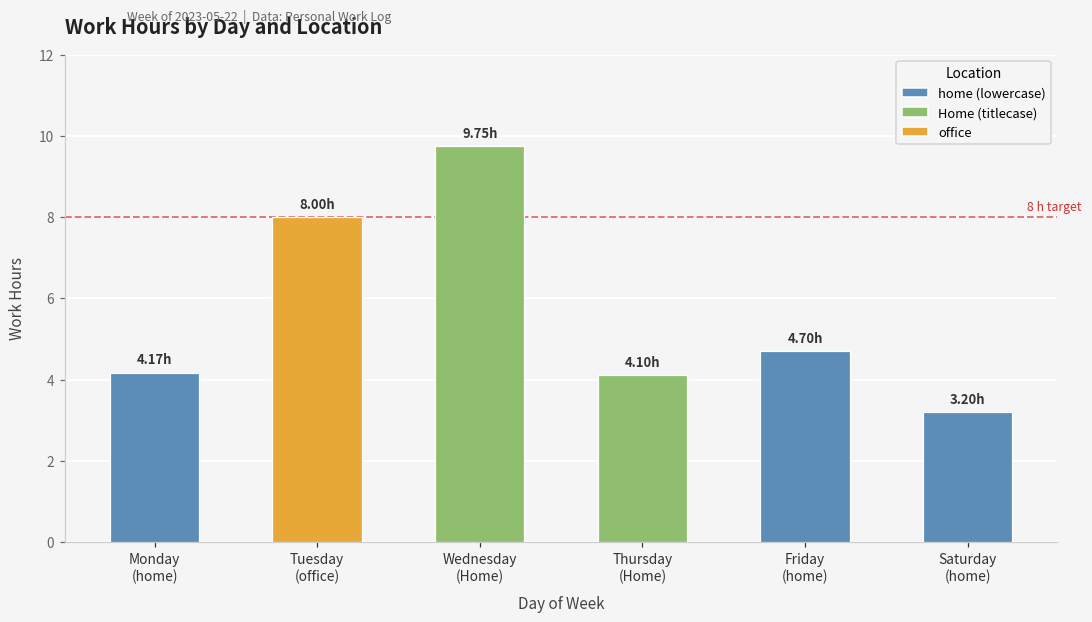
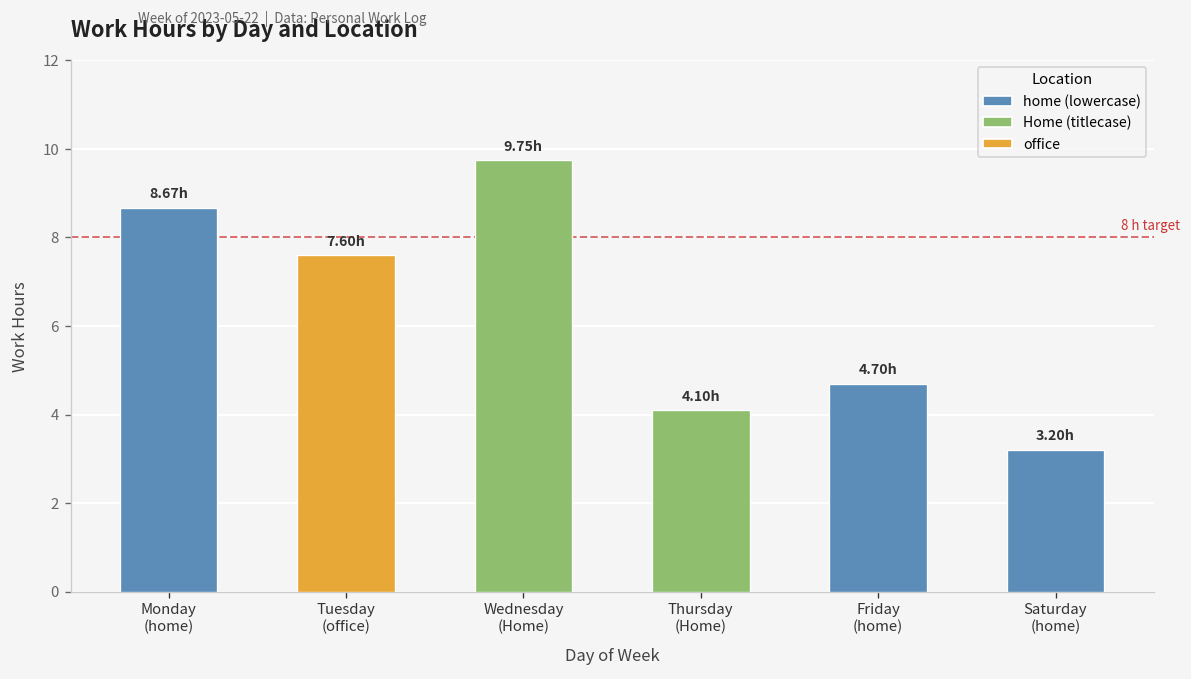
  {
-   "Monday (home)": "4.17h",
-   "Tuesday (office)": "8.00h",
+   "Monday (home)": "8.67h",
+   "Tuesday (office)": "7.60h",
    "Wednesday (Home)": "9.75h",
    "Thursday (Home)": "4.10h",
    "Friday (home)": "4.70h",
    "Saturday (home)": "3.20h"
  }
